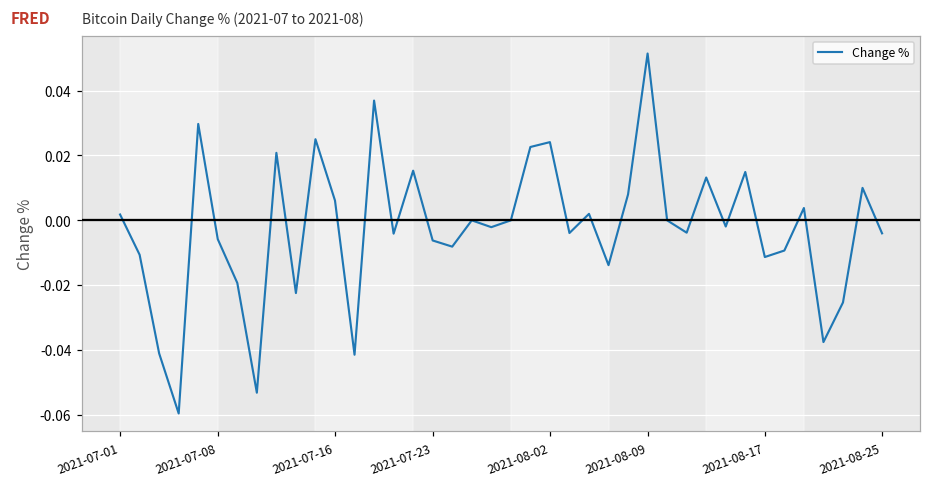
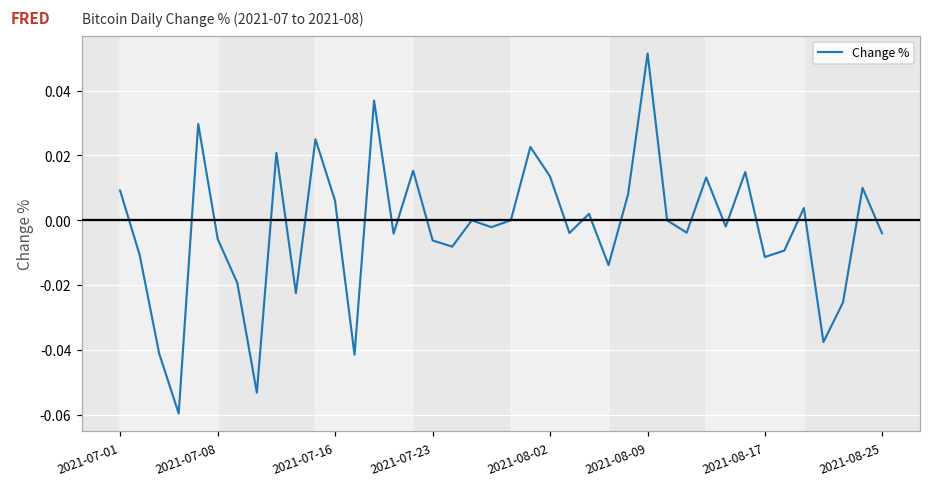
  {
-   "2021-07-01": 0.002,
+   "2021-07-01": 0.009,
    "2021-07-08": -0.006,
    "2021-07-16": 0.006,
    "2021-07-23": -0.006,
-   "2021-08-02": 0.024,
+   "2021-08-02": 0.014,
    "2021-08-09": 0.051,
    "2021-08-17": -0.011,
    "2021-08-25": -0.004
  }
